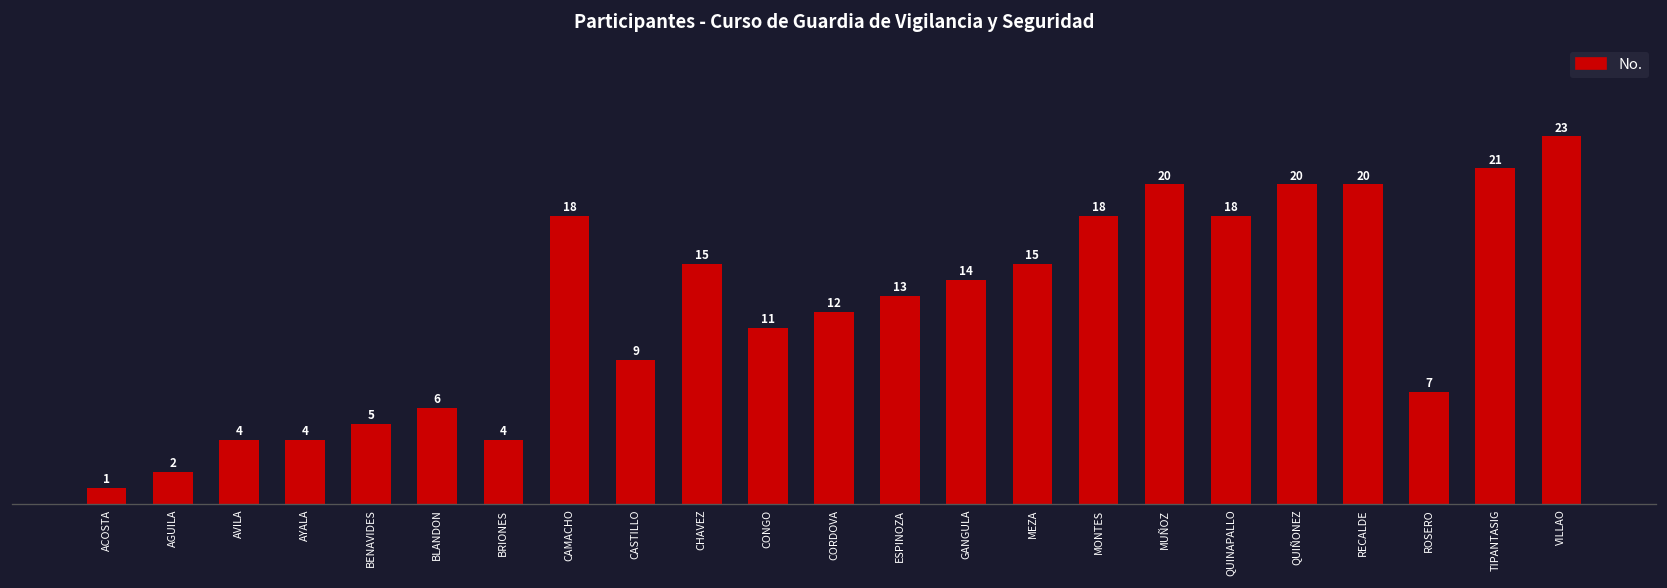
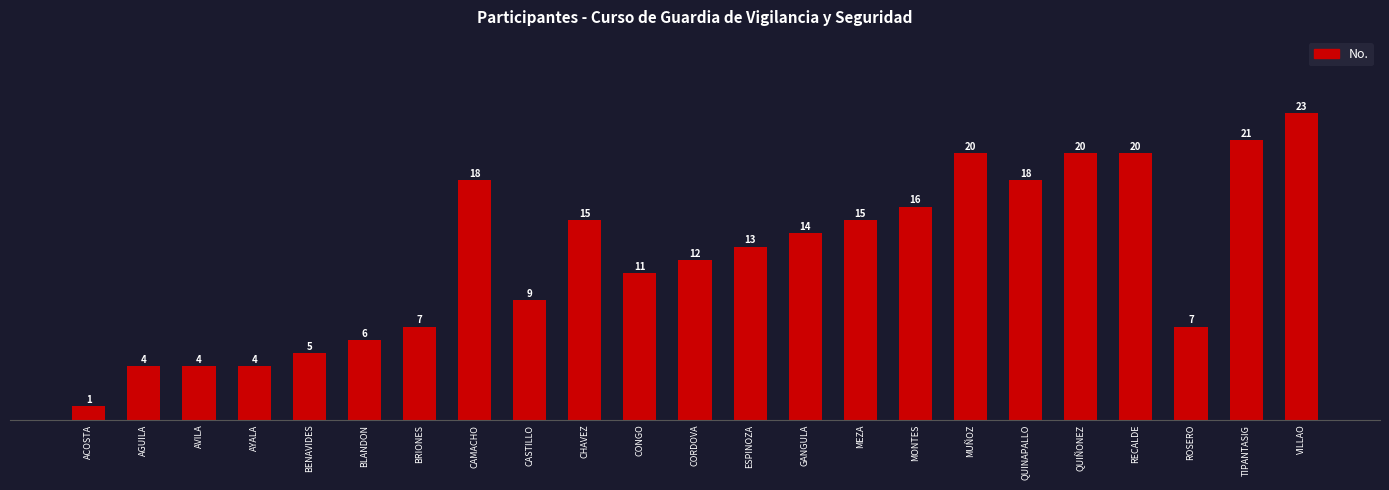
  {
    "ACOSTA": 1,
-   "AGUILA": 2,
+   "AGUILA": 4,
    "AVILA": 4,
    "AYALA": 4,
    "BENAVIDES": 5,
    "BLANDON": 6,
-   "BRIONES": 4,
+   "BRIONES": 7,
    "CAMACHO": 18,
    "CASTILLO": 9,
    "CHAVEZ": 15,
    "CONGO": 11,
    "CORDOVA": 12,
    "ESPINOZA": 13,
    "GANGULA": 14,
    "MEZA": 15,
-   "MONTES": 18,
+   "MONTES": 16,
    "MUÑOZ": 20,
    "QUINAPALLO": 18,
    "QUIÑONEZ": 20,
    "RECALDE": 20,
    "ROSERO": 7,
    "TIPANTASIG": 21,
    "VILLAO": 23
  }
